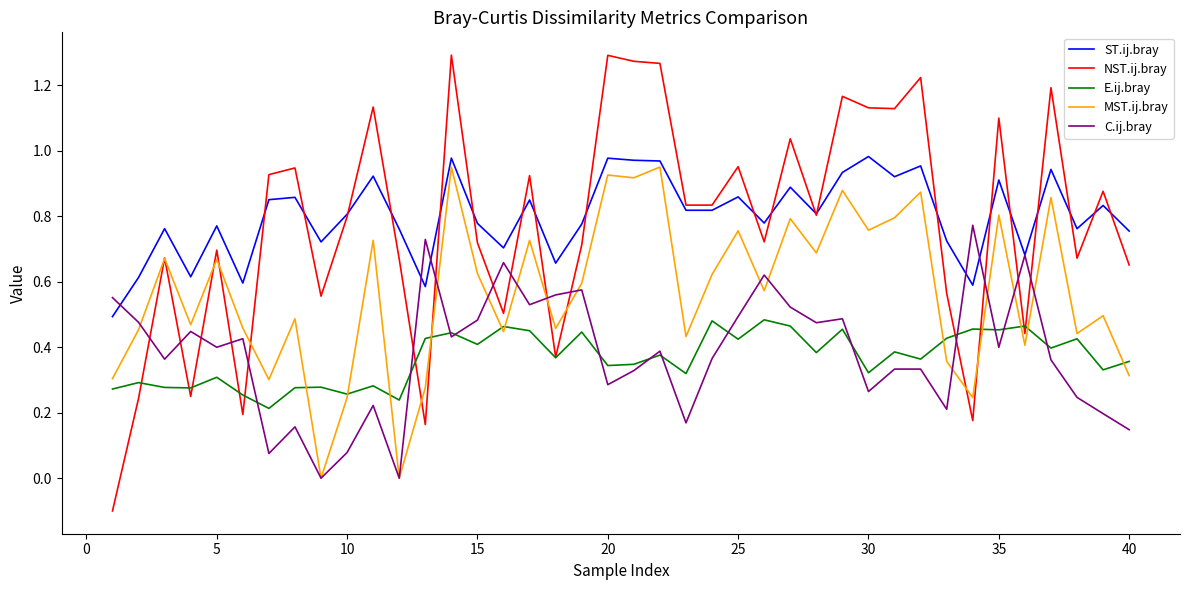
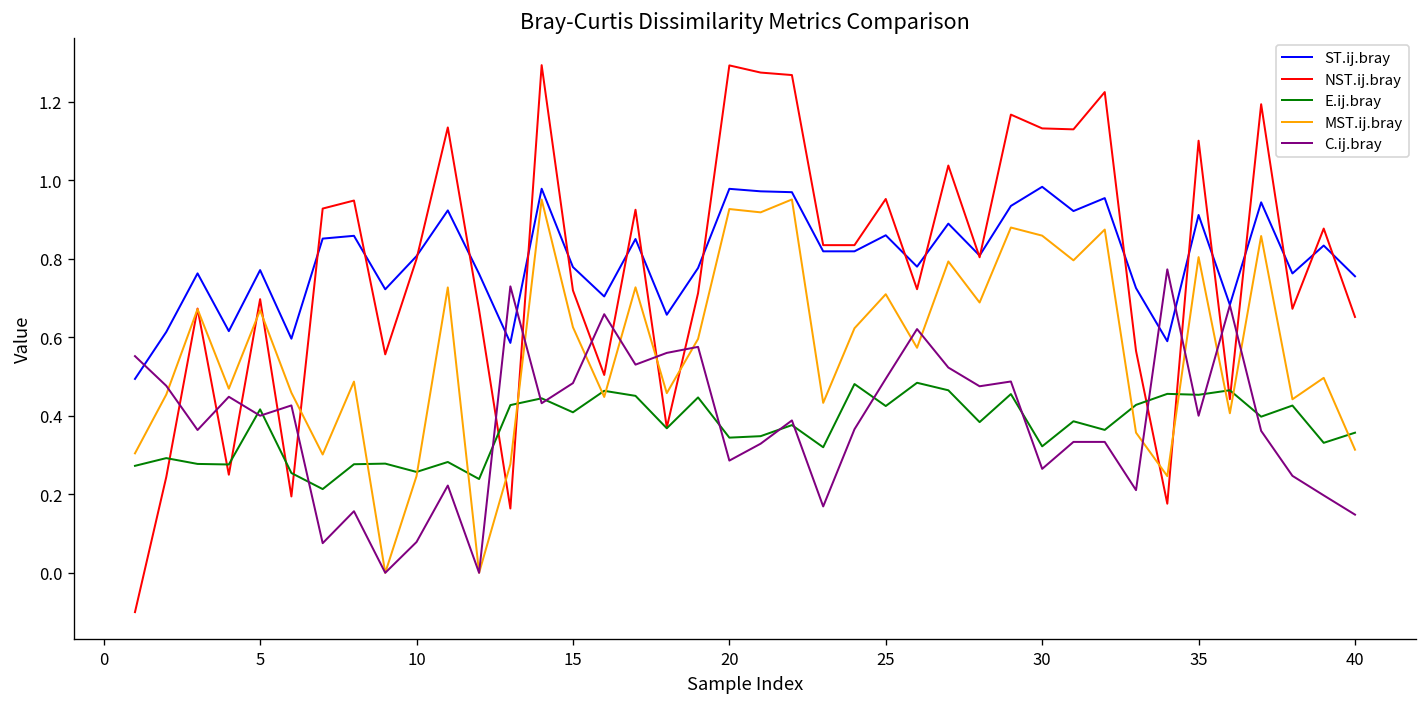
  {
    "ST.ij.bray": {
      "5": 0.77,
      "15": 0.78,
      "20": 0.98,
      "25": 0.86,
      "30": 0.98,
      "35": 0.91,
      "40": 0.76
    },
    "NST.ij.bray": {
      "5": 0.70,
      "15": 0.72,
      "20": 1.29,
      "25": 0.95,
      "30": 1.13,
      "35": 1.10,
      "40": 0.65
    },
    "E.ij.bray": {
-     "5": 0.31,
+     "5": 0.42,
      "10": 0.26,
      "15": 0.41,
      "20": 0.34,
      "25": 0.42,
      "30": 0.32,
      "35": 0.45,
      "40": 0.36
    },
    "MST.ij.bray": {
      "5": 0.67,
      "10": 0.25,
      "15": 0.63,
      "20": 0.93,
-     "25": 0.76,
-     "30": 0.76,
+     "25": 0.71,
+     "30": 0.86,
      "35": 0.80,
      "40": 0.31
    },
    "C.ij.bray": {
      "5": 0.40,
      "10": 0.08,
      "15": 0.48,
      "20": 0.29,
      "25": 0.49,
      "30": 0.26,
      "35": 0.40,
      "40": 0.15
    }
  }
